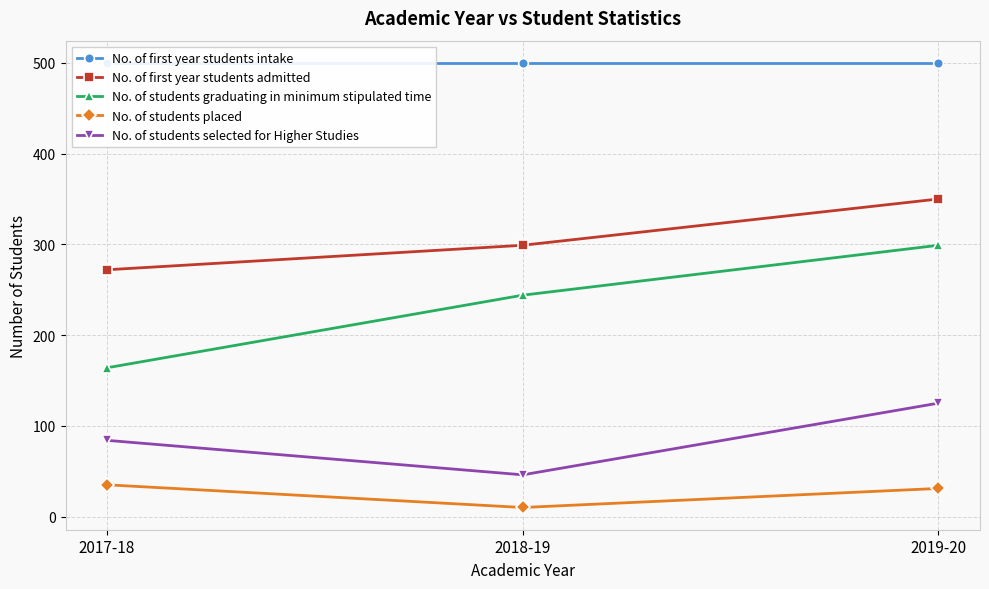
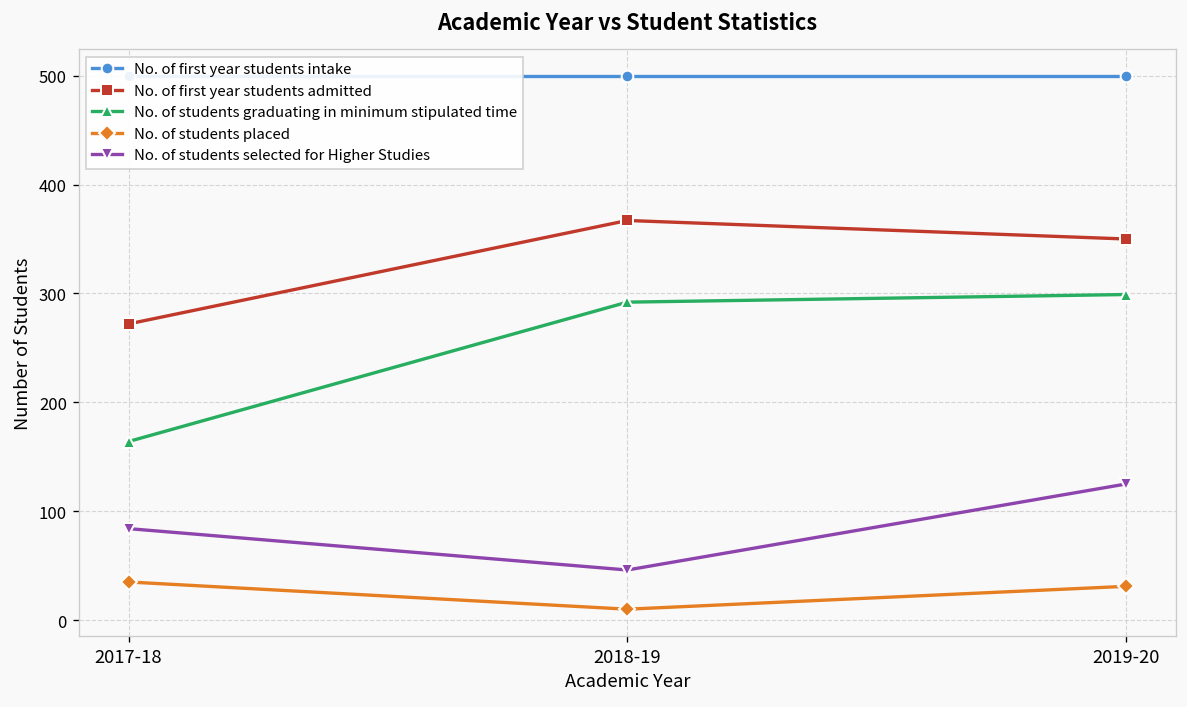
  {
    "No. of first year students intake": {
      "2018-19": 500,
      "2019-20": 500
    },
    "No. of first year students admitted": {
      "2017-18": 270,
-     "2018-19": 300,
+     "2018-19": 370,
      "2019-20": 350
    },
    "No. of students graduating in minimum stipulated time": {
      "2017-18": 160,
-     "2018-19": 240,
+     "2018-19": 290,
      "2019-20": 300
    },
    "No. of students placed": {
      "2017-18": 40,
      "2018-19": 10,
      "2019-20": 30
    },
    "No. of students selected for Higher Studies": {
      "2017-18": 80,
      "2018-19": 50,
      "2019-20": 130
    }
  }
